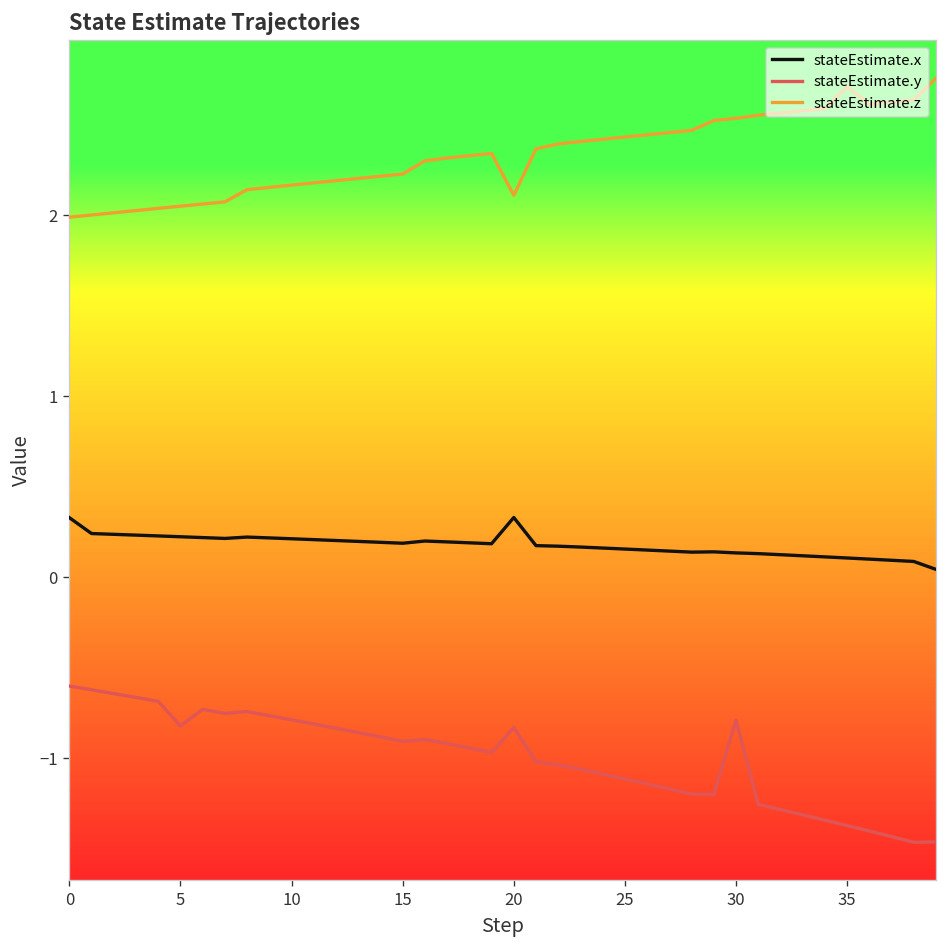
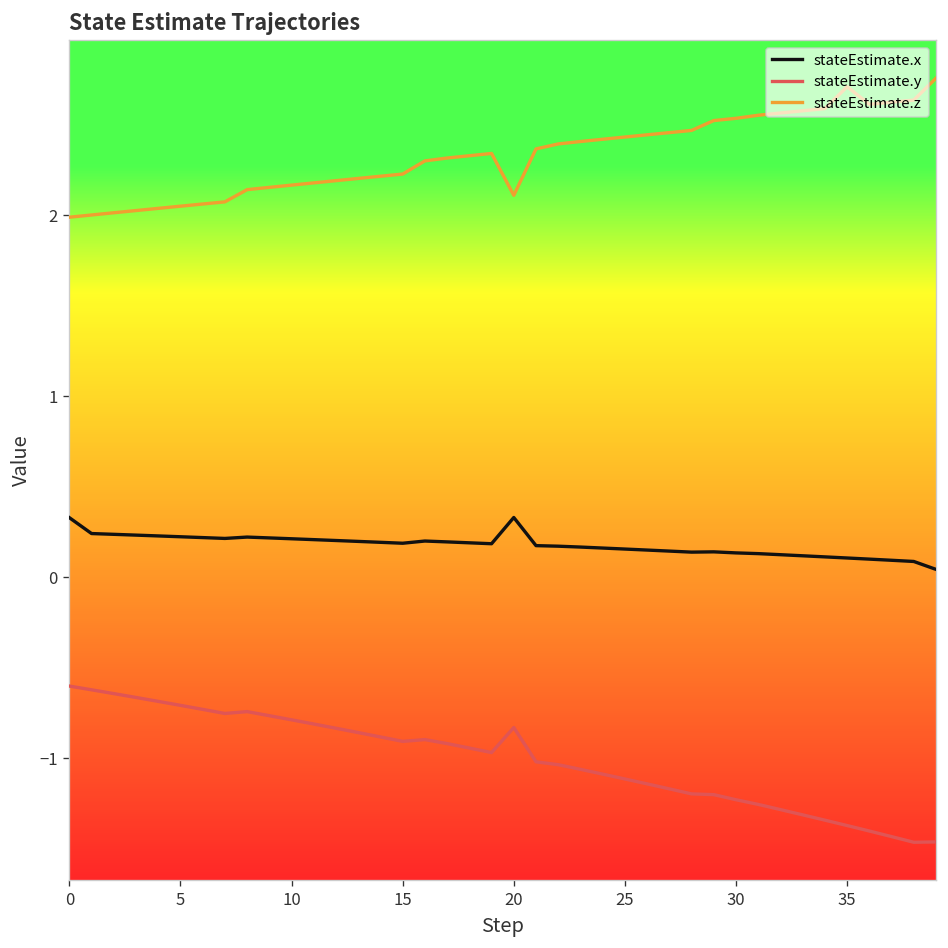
  {
    "stateEstimate.x": {
      "0": 0.33,
      "5": 0.22,
      "10": 0.21,
      "15": 0.19,
      "20": 0.33,
      "25": 0.16,
      "30": 0.14,
      "35": 0.11
    },
    "stateEstimate.y": {
      "0": -0.60,
-     "5": -0.82,
+     "5": -0.71,
      "10": -0.79,
      "15": -0.91,
      "20": -0.83,
      "25": -1.11,
-     "30": -0.79,
+     "30": -1.23,
      "35": -1.37
    },
    "stateEstimate.z": {
      "0": 1.99,
      "5": 2.05,
      "10": 2.17,
      "15": 2.23,
      "20": 2.11,
      "25": 2.43,
      "30": 2.54
    }
  }
